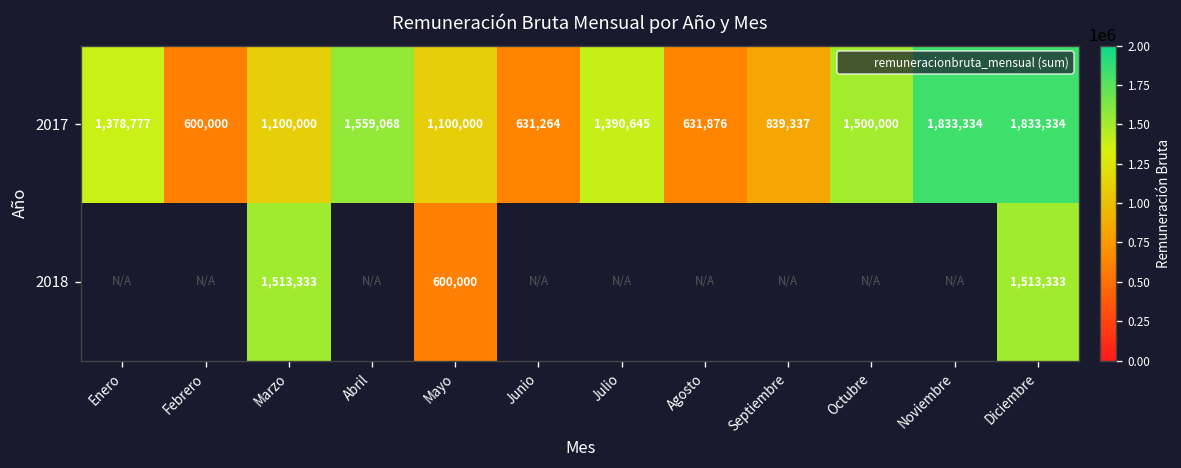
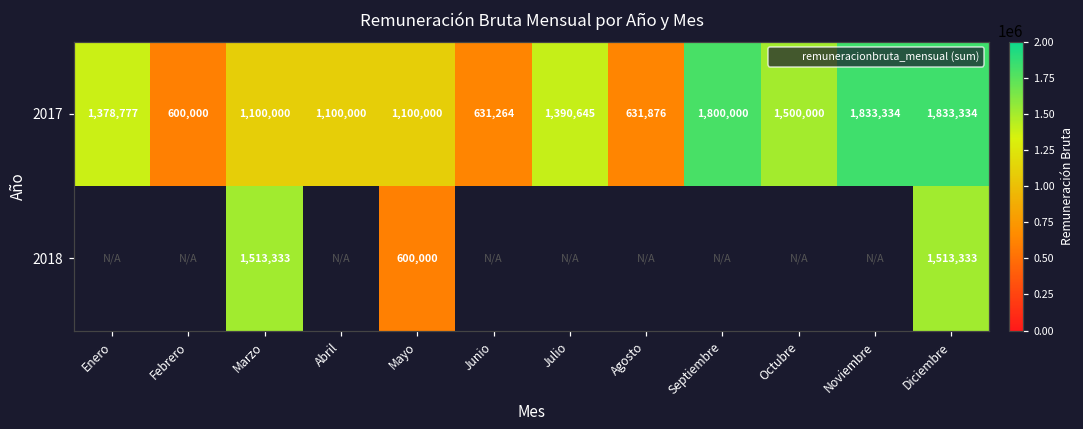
  {
    "2017": {
      "Enero": "1,378,777",
      "Febrero": "600,000",
      "Marzo": "1,100,000",
-     "Abril": "1,559,068",
+     "Abril": "1,100,000",
      "Mayo": "1,100,000",
      "Junio": "631,264",
      "Julio": "1,390,645",
      "Agosto": "631,876",
-     "Septiembre": "839,337",
+     "Septiembre": "1,800,000",
      "Octubre": "1,500,000",
      "Noviembre": "1,833,334",
      "Diciembre": "1,833,334"
    },
    "2018": {
      "Marzo": "1,513,333",
      "Mayo": "600,000",
      "Diciembre": "1,513,333"
    }
  }
